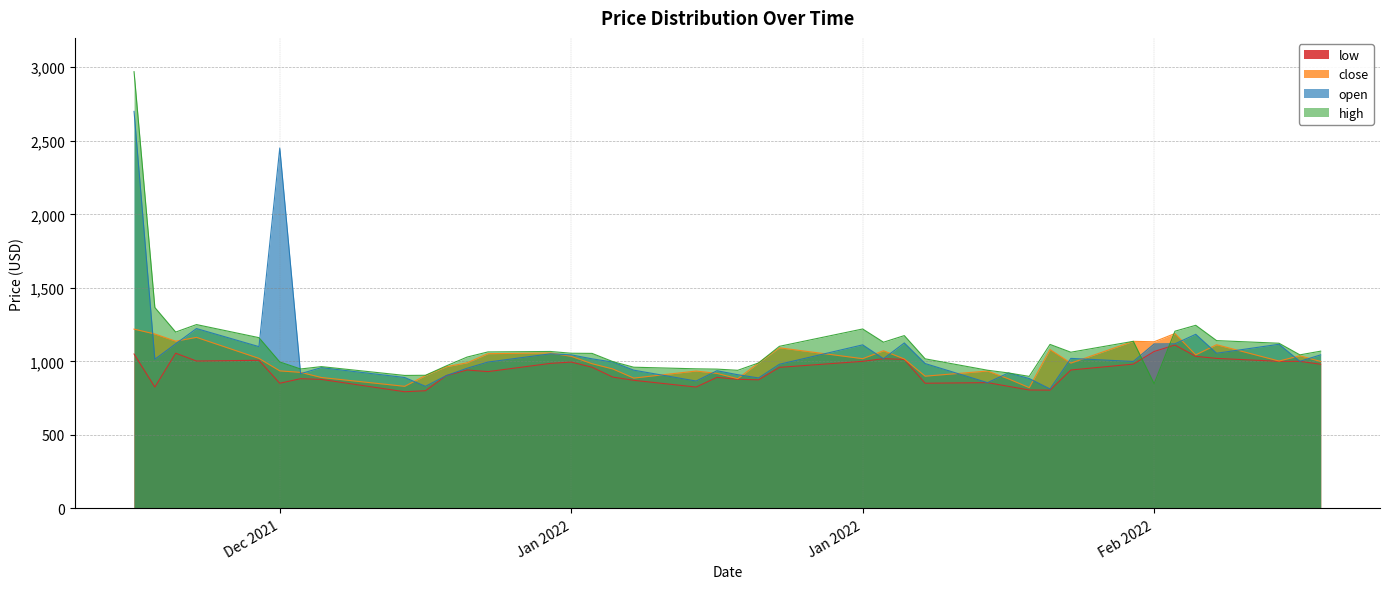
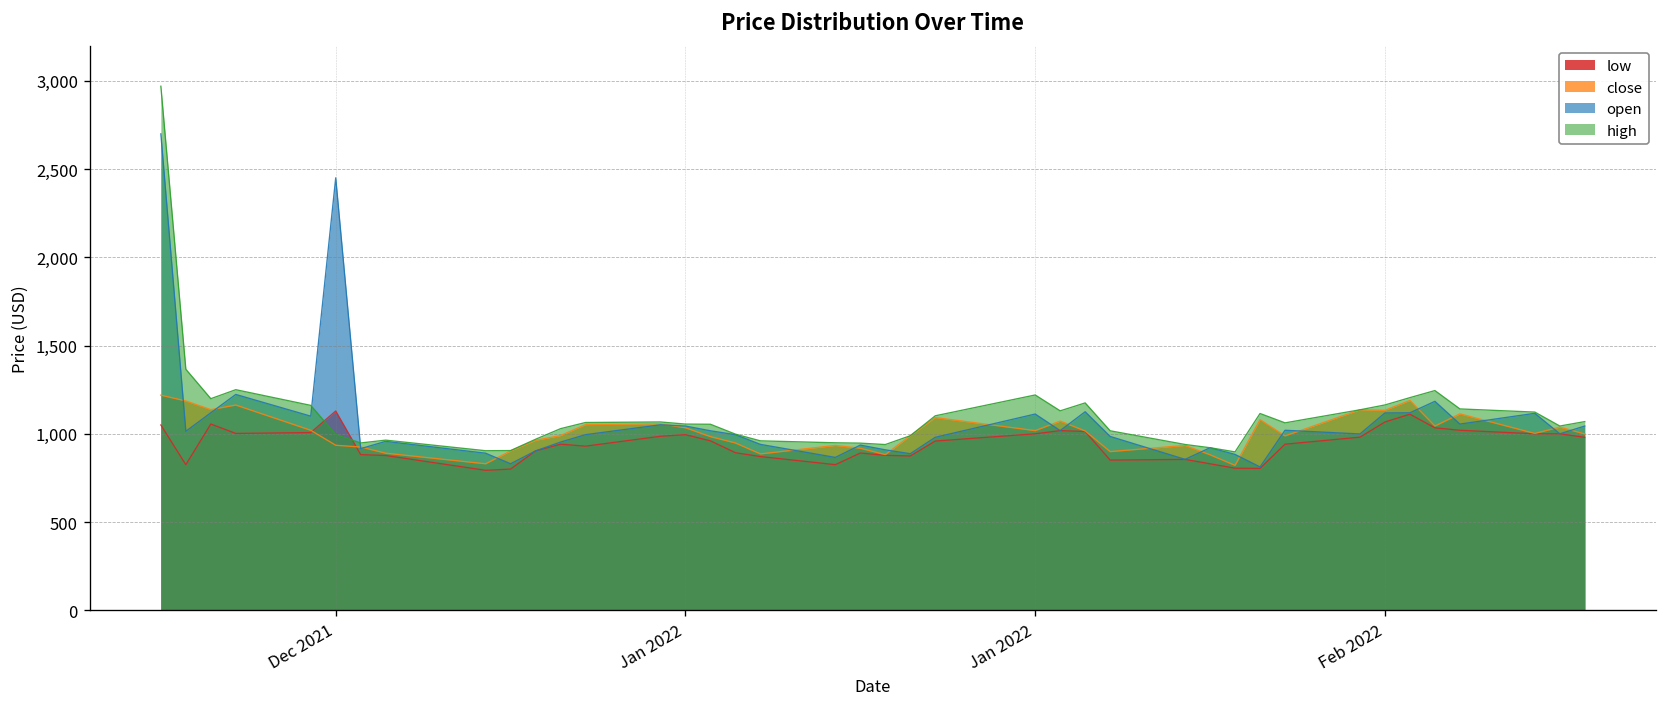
  {
    "low": {
-     "Dec 2021": "850",
+     "Dec 2021": "1,130",
      "Feb 2022": "1,070"
    },
    "close": {
      "Dec 2021": "940"
    },
    "open": {
      "Dec 2021": "2,450"
    },
    "high": {
      "Dec 2021": "1,000",
-     "Feb 2022": "850"
+     "Feb 2022": "1,160"
    }
  }
